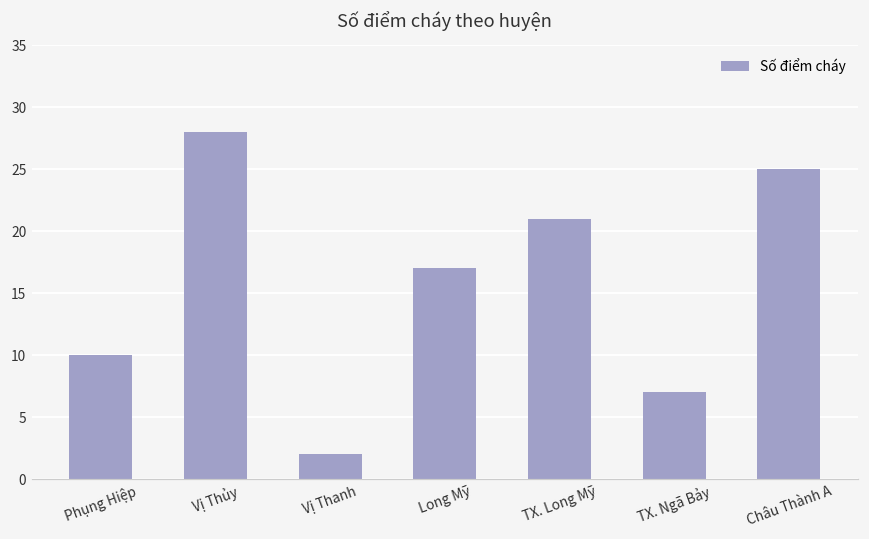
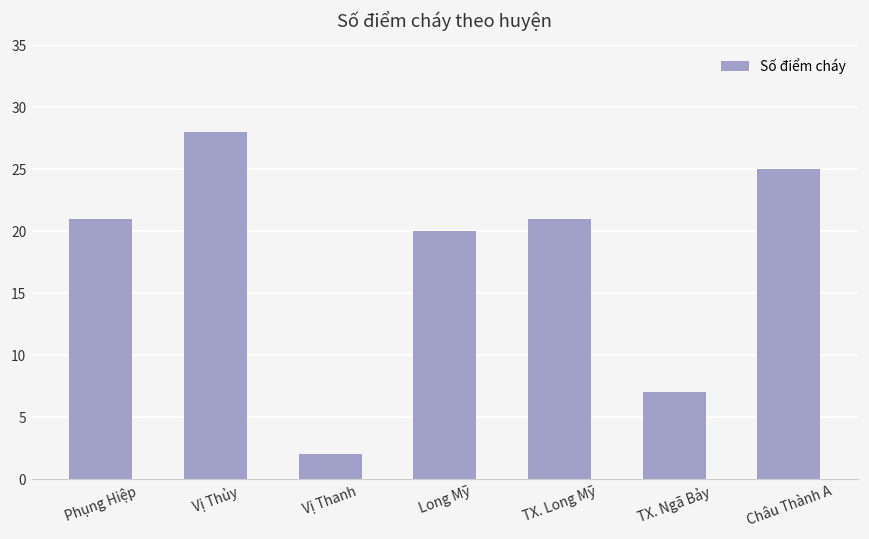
  {
-   "Phụng Hiệp": 10,
+   "Phụng Hiệp": 21,
    "Vị Thủy": 28,
    "Vị Thanh": 2,
-   "Long Mỹ": 17,
+   "Long Mỹ": 20,
    "TX. Long Mỹ": 21,
    "TX. Ngã Bảy": 7,
    "Châu Thành A": 25
  }
